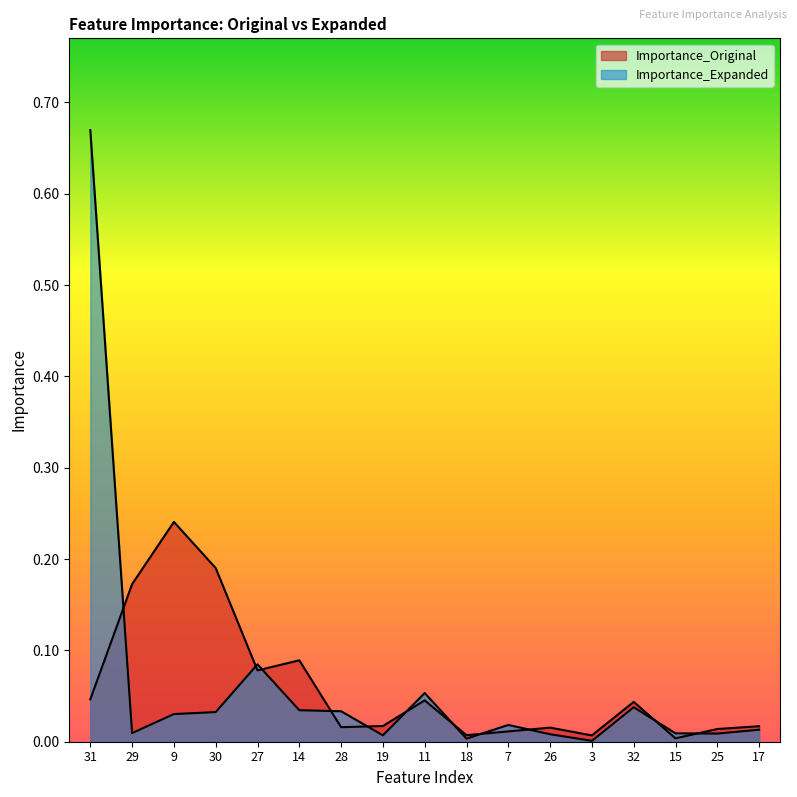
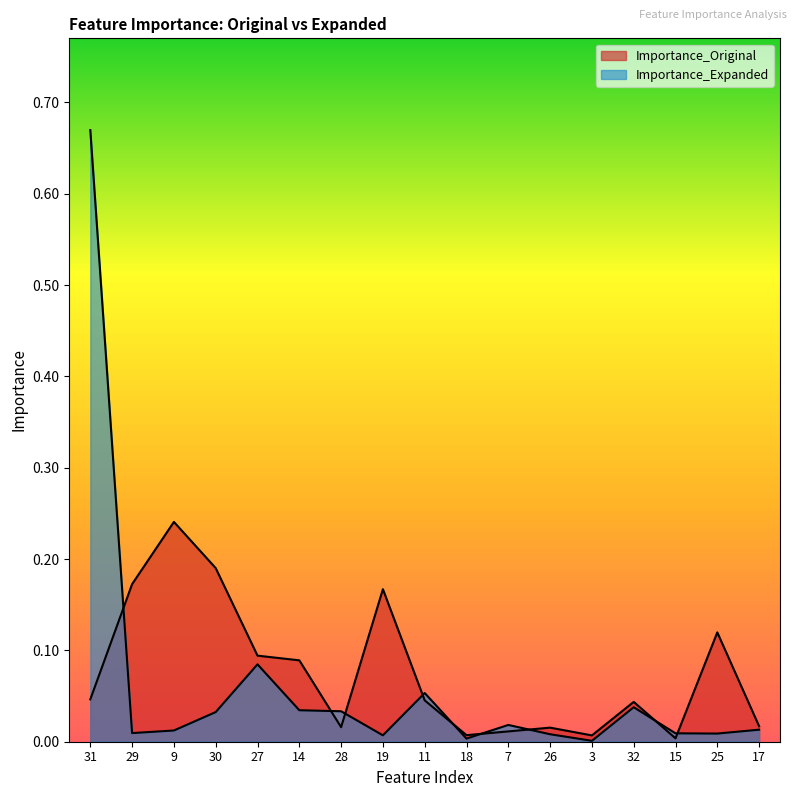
  {
    "Importance_Original": {
      "31": 0.05,
      "29": 0.17,
      "9": 0.24,
      "30": 0.19,
-     "27": 0.08,
+     "27": 0.09,
      "14": 0.09,
      "28": 0.02,
-     "19": 0.02,
+     "19": 0.17,
      "11": 0.05,
      "18": 0.01,
      "7": 0.01,
      "26": 0.02,
      "3": 0.01,
      "32": 0.04,
      "15": 0.00,
-     "25": 0.01,
+     "25": 0.12,
      "17": 0.02
    },
    "Importance_Expanded": {
      "31": 0.67,
      "29": 0.01,
-     "9": 0.03,
+     "9": 0.01,
      "30": 0.03,
      "27": 0.08,
      "14": 0.03,
      "28": 0.03,
      "19": 0.01,
      "11": 0.05,
      "18": 0.00,
      "7": 0.02,
      "26": 0.01,
      "3": 0.00,
      "32": 0.04,
      "15": 0.01,
      "25": 0.01,
      "17": 0.01
    }
  }
